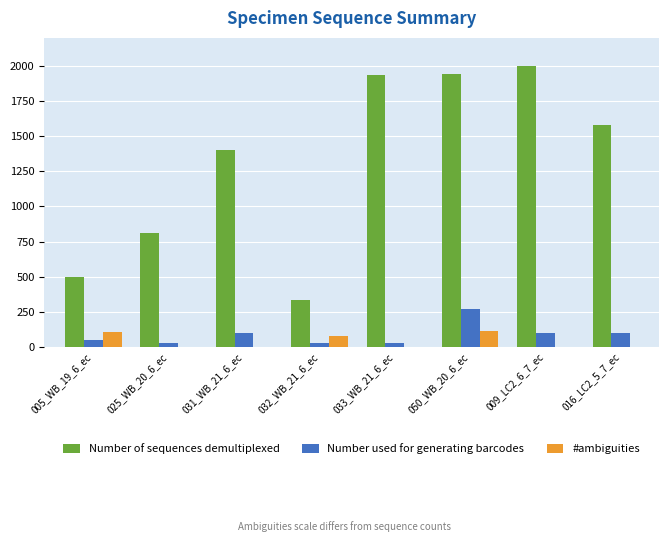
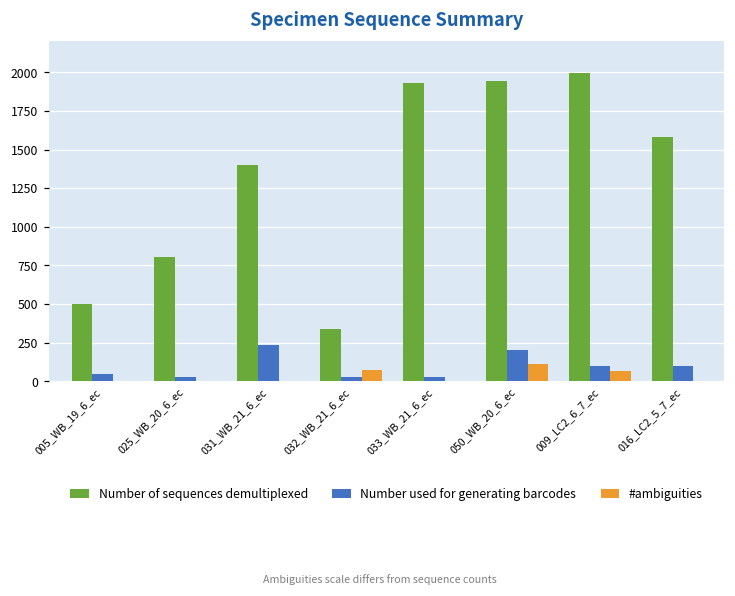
  {
    "Number of sequences demultiplexed": {
      "005_WB_19_6_ec": 500,
      "025_WB_20_6_ec": 810,
      "031_WB_21_6_ec": 1400,
      "032_WB_21_6_ec": 340,
      "033_WB_21_6_ec": 1930,
      "050_WB_20_6_ec": 1950,
      "009_LC2_6_7_ec": 2000,
      "016_LC2_5_7_ec": 1580
    },
    "Number used for generating barcodes": {
      "005_WB_19_6_ec": 50,
      "025_WB_20_6_ec": 30,
-     "031_WB_21_6_ec": 100,
+     "031_WB_21_6_ec": 240,
      "032_WB_21_6_ec": 30,
      "033_WB_21_6_ec": 30,
-     "050_WB_20_6_ec": 270,
+     "050_WB_20_6_ec": 200,
      "009_LC2_6_7_ec": 100,
      "016_LC2_5_7_ec": 100
    },
    "#ambiguities": {
-     "005_WB_19_6_ec": 110,
+     "005_WB_19_6_ec": 0,
      "025_WB_20_6_ec": 0,
      "031_WB_21_6_ec": 0,
      "032_WB_21_6_ec": 80,
      "033_WB_21_6_ec": 0,
      "050_WB_20_6_ec": 120,
-     "009_LC2_6_7_ec": 0
+     "009_LC2_6_7_ec": 70
    }
  }
